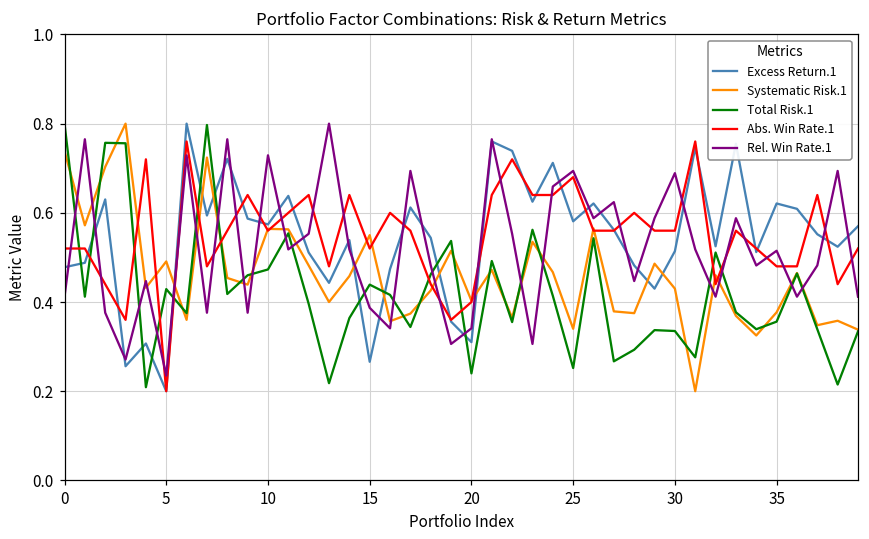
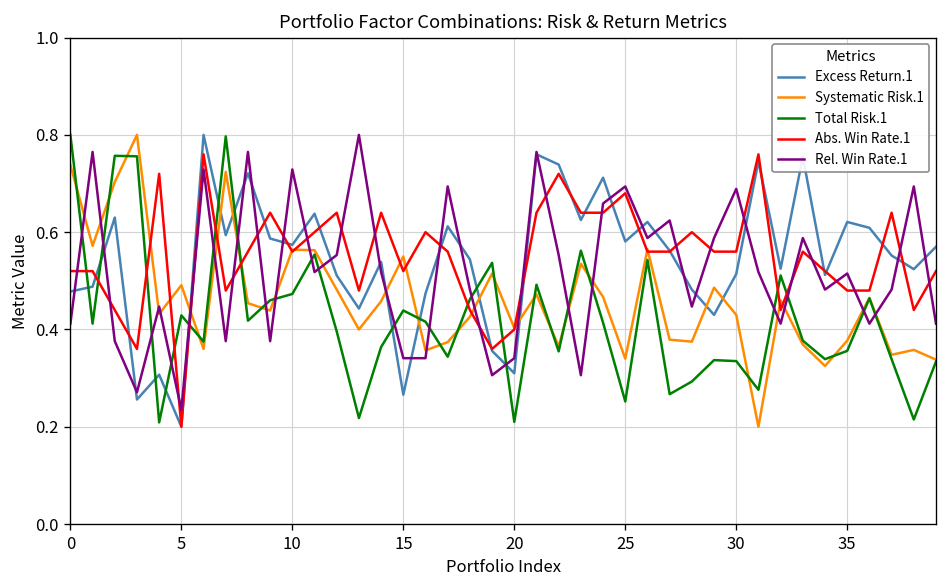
  {
    "Excess Return.1": {
      "0": 0.48,
      "10": 0.57,
      "15": 0.27,
      "20": 0.31,
      "25": 0.58,
      "30": 0.51,
      "35": 0.62
    },
    "Systematic Risk.1": {
      "0": 0.74,
      "5": 0.49,
      "15": 0.55,
      "25": 0.34,
      "30": 0.43,
      "35": 0.38
    },
    "Total Risk.1": {
      "0": 0.80,
      "5": 0.43,
      "10": 0.47,
      "15": 0.44,
-     "20": 0.24,
+     "20": 0.21,
      "25": 0.25,
      "30": 0.34,
      "35": 0.36
    },
    "Abs. Win Rate.1": {
      "0": 0.52,
      "15": 0.52,
      "25": 0.68,
      "30": 0.56,
      "35": 0.48
    },
    "Rel. Win Rate.1": {
      "0": 0.41,
      "5": 0.24,
      "10": 0.73,
-     "15": 0.39,
+     "15": 0.34,
      "20": 0.34,
      "25": 0.69,
      "30": 0.69,
      "35": 0.52
    }
  }
